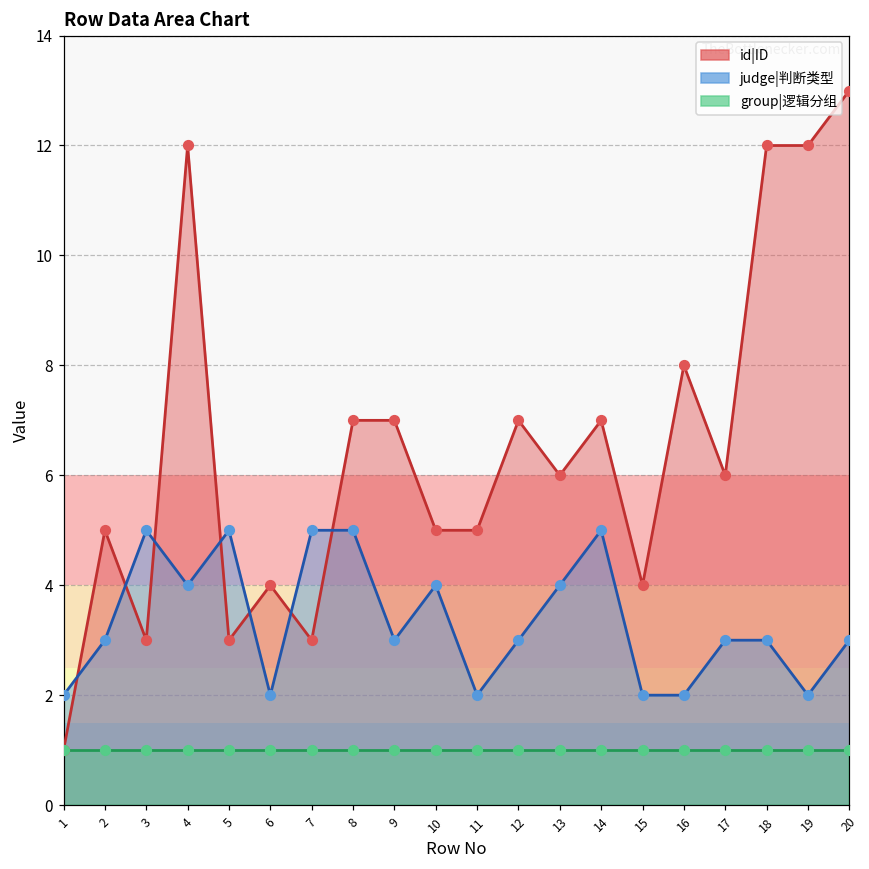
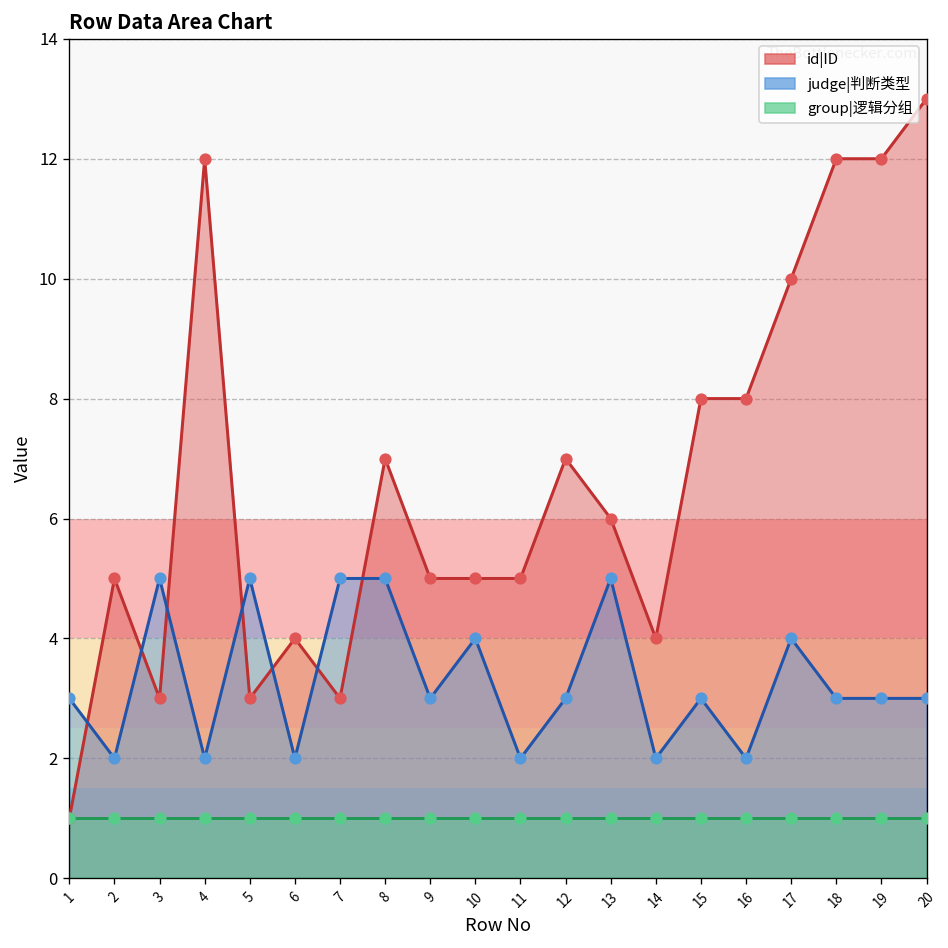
  {
    "id|ID": {
      "2": 5,
      "3": 3,
      "4": 12,
      "5": 3,
      "6": 4,
      "7": 3,
      "8": 7,
-     "9": 7,
+     "9": 5,
      "10": 5,
      "11": 5,
      "12": 7,
      "13": 6,
-     "14": 7,
-     "15": 4,
+     "14": 4,
+     "15": 8,
      "16": 8,
-     "17": 6,
+     "17": 10,
      "18": 12,
      "19": 12,
      "20": 13
    },
    "judge|判断类型": {
-     "1": 2,
-     "2": 3,
+     "1": 3,
+     "2": 2,
      "3": 5,
-     "4": 4,
+     "4": 2,
      "5": 5,
      "6": 2,
      "7": 5,
      "8": 5,
      "9": 3,
      "10": 4,
      "11": 2,
      "12": 3,
-     "13": 4,
-     "14": 5,
-     "15": 2,
+     "13": 5,
+     "14": 2,
+     "15": 3,
      "16": 2,
-     "17": 3,
+     "17": 4,
      "18": 3,
-     "19": 2,
+     "19": 3,
      "20": 3
    },
    "group|逻辑分组": {
      "2": 1,
      "3": 1,
      "4": 1,
      "5": 1,
      "6": 1,
      "7": 1,
      "8": 1,
      "9": 1,
      "10": 1,
      "11": 1,
      "12": 1,
      "13": 1,
      "14": 1,
      "15": 1,
      "16": 1,
      "17": 1,
      "18": 1,
      "19": 1,
      "20": 1
    }
  }
